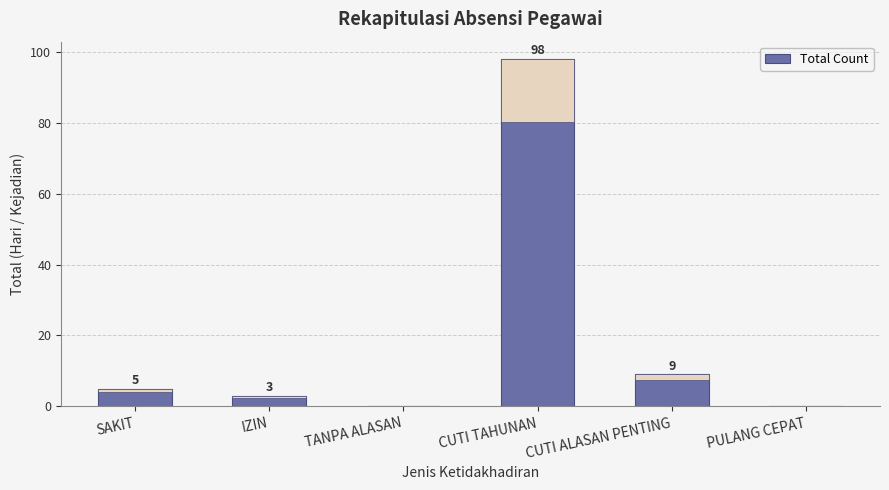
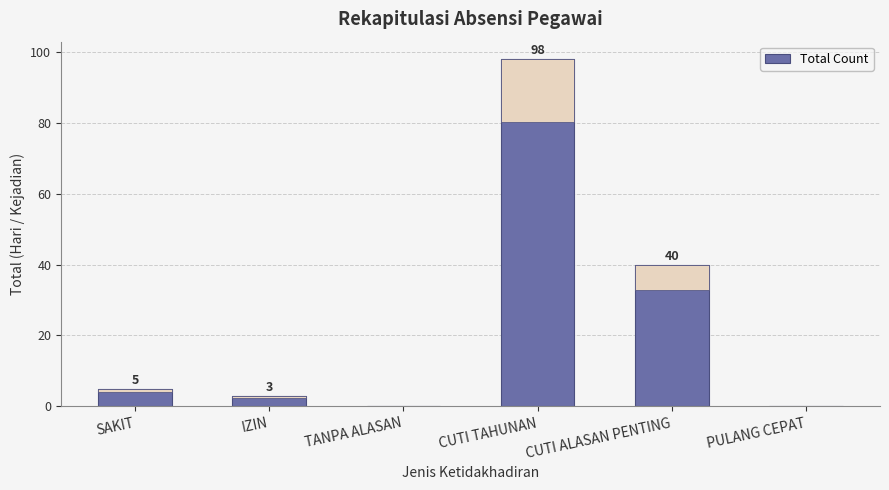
  {
    "Total Count": {
      "SAKIT": 5,
      "IZIN": 3,
      "CUTI TAHUNAN": 98,
-     "CUTI ALASAN PENTING": 9
+     "CUTI ALASAN PENTING": 40
    }
  }
